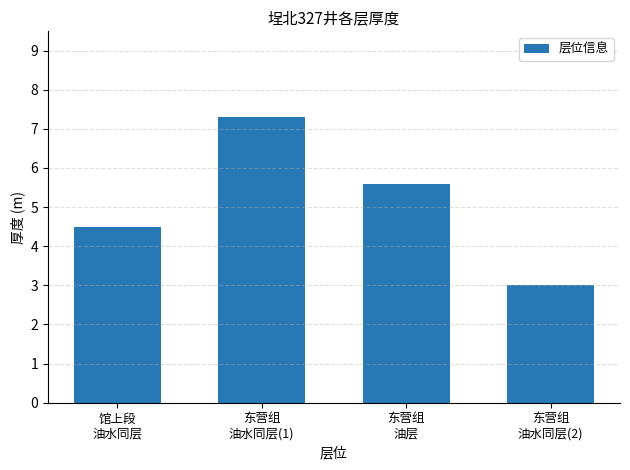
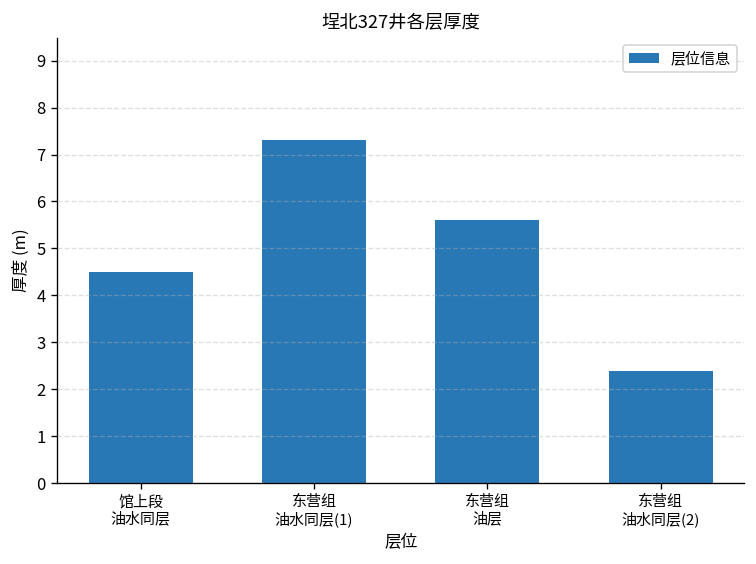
  {
    "馆上段 油水同层": 4.5,
    "东营组 油水同层(1)": 7.3,
    "东营组 油层": 5.6,
-   "东营组 油水同层(2)": 3.0
+   "东营组 油水同层(2)": 2.4
  }
